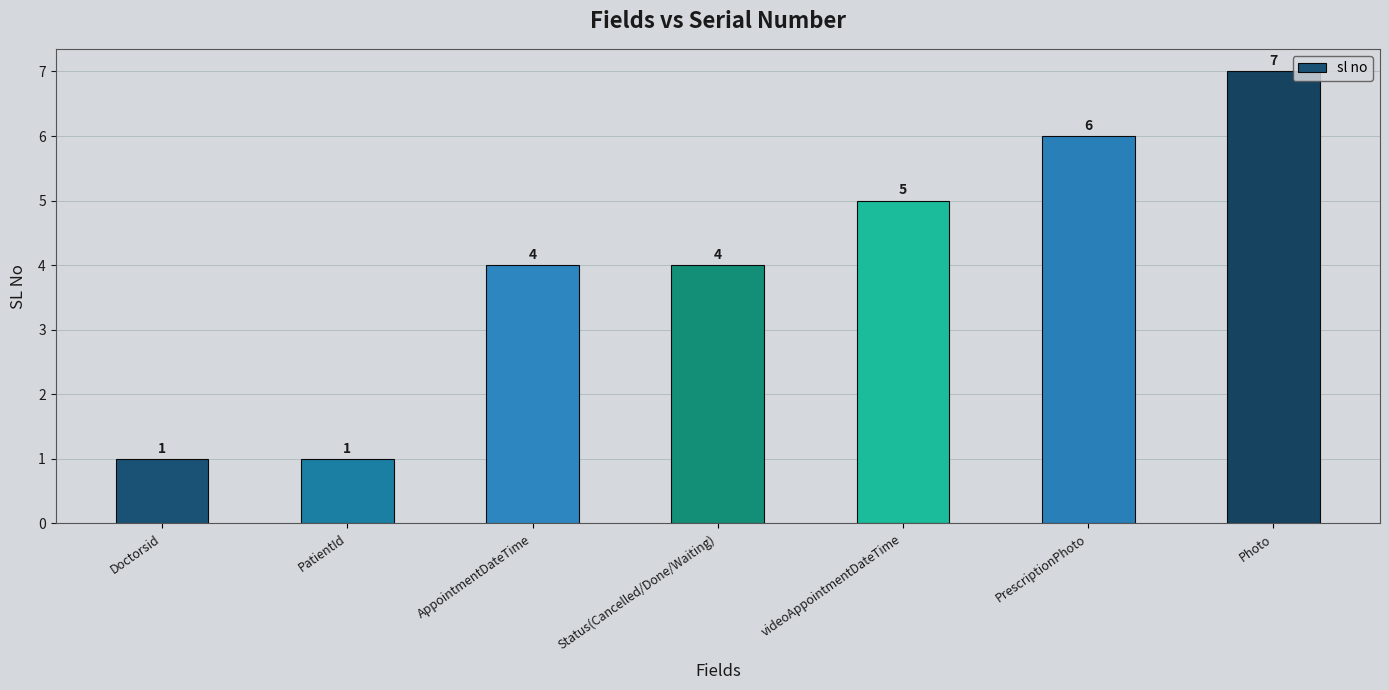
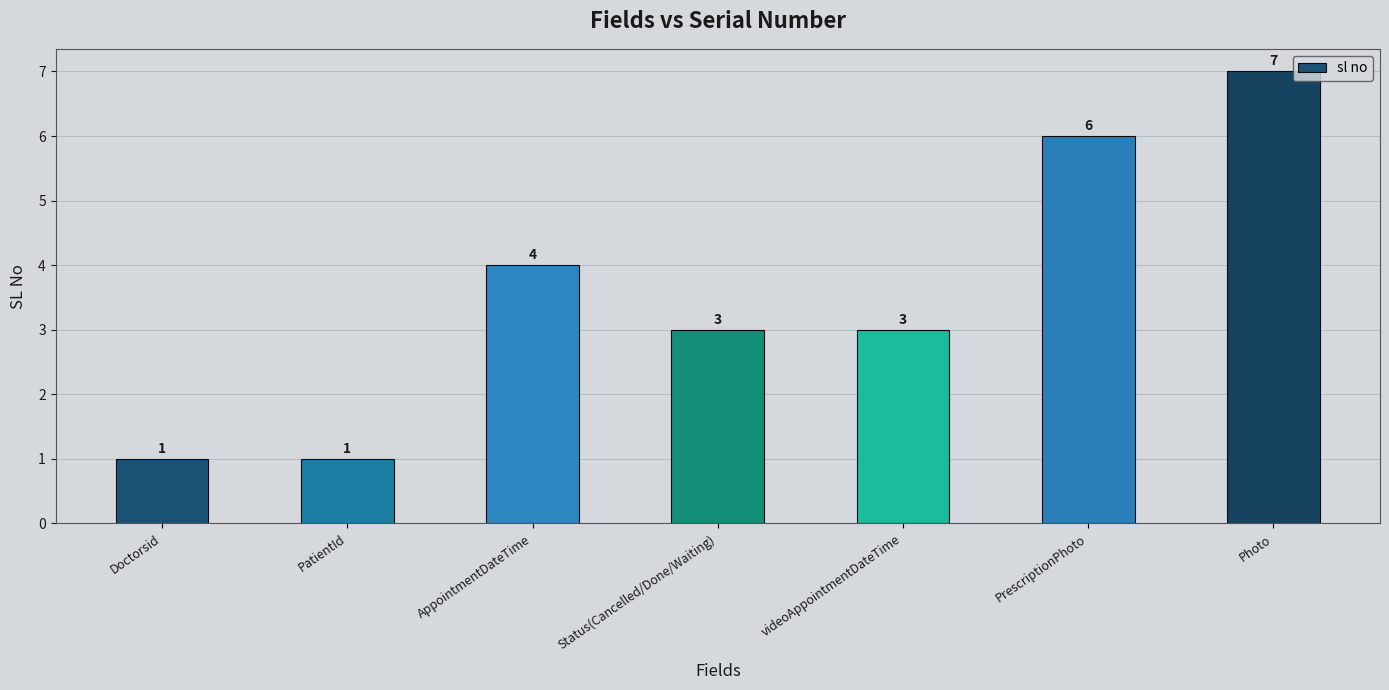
  {
    "Doctorsid": 1,
    "PatientId": 1,
    "AppointmentDateTime": 4,
-   "Status(Cancelled/Done/Waiting)": 4,
-   "videoAppointmentDateTime": 5,
+   "Status(Cancelled/Done/Waiting)": 3,
+   "videoAppointmentDateTime": 3,
    "PrescriptionPhoto": 6,
    "Photo": 7
  }
